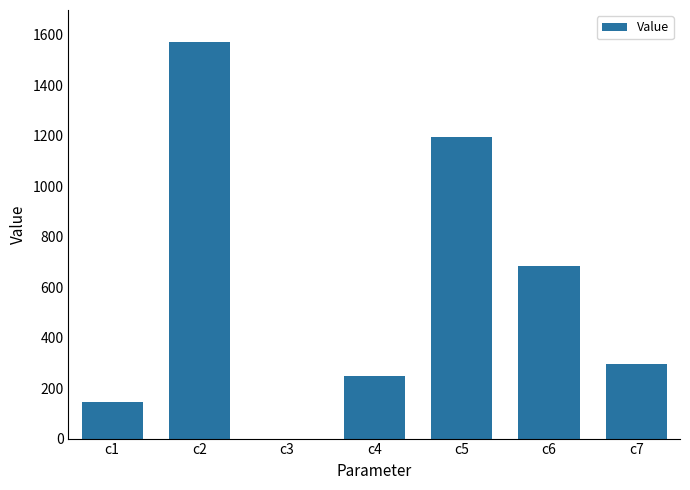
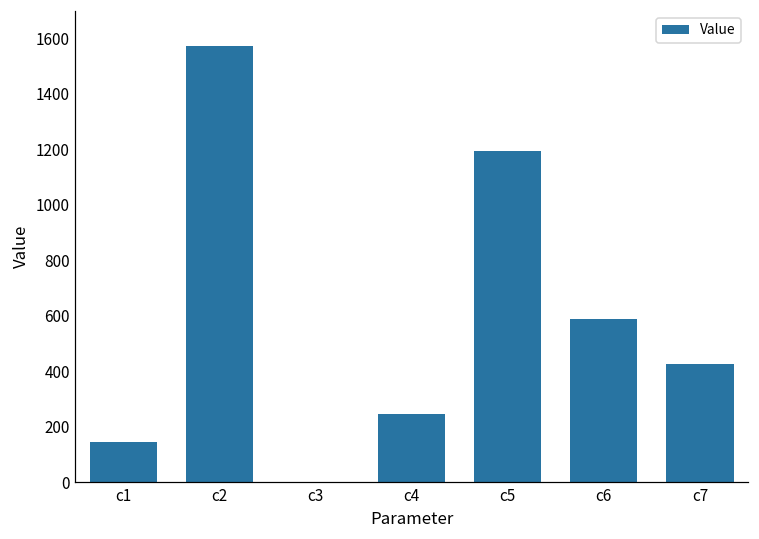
  {
    "c1": 150,
    "c2": 1570,
    "c4": 250,
    "c5": 1190,
-   "c6": 680,
-   "c7": 300
+   "c6": 590,
+   "c7": 430
  }
